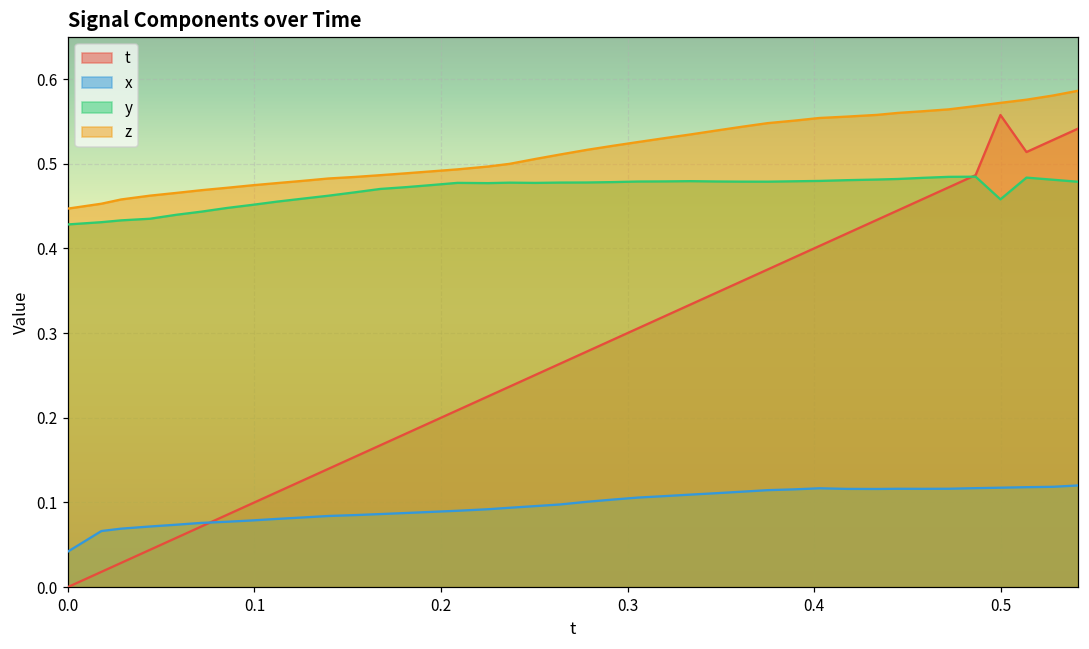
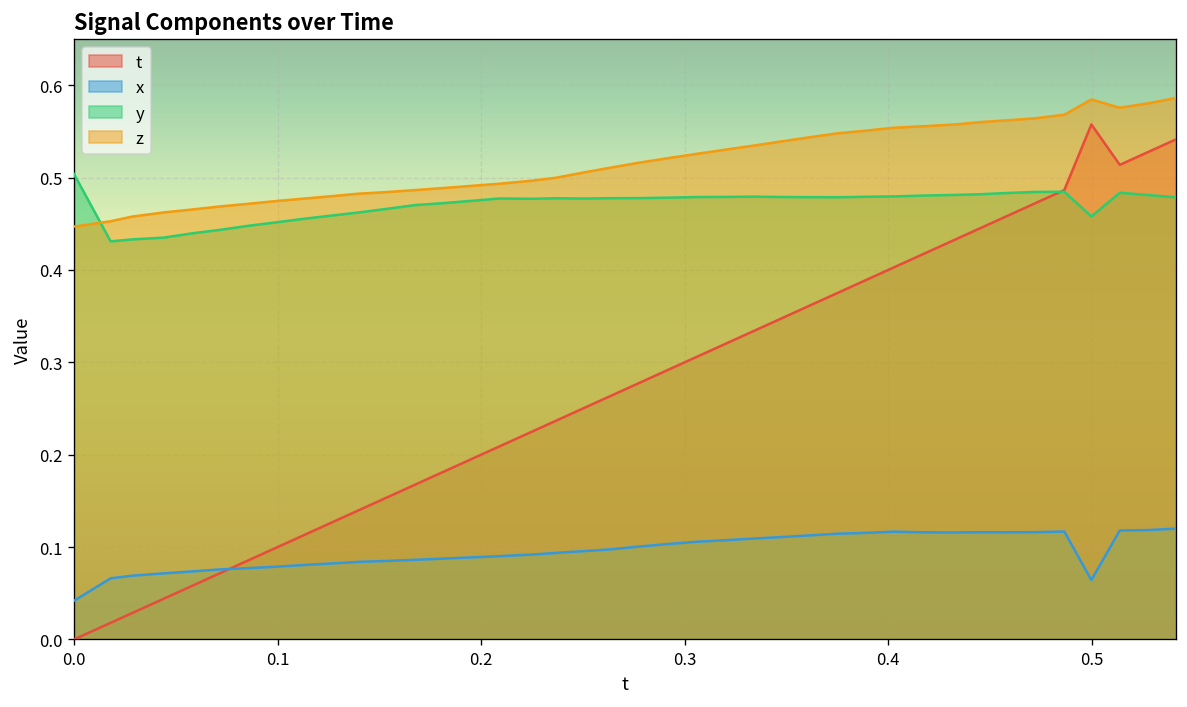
  {
    "t": {
      "0.0": 0.00,
      "0.5": 0.56
    },
    "x": {
      "0.0": 0.04,
-     "0.5": 0.12
+     "0.5": 0.06
    },
    "y": {
-     "0.0": 0.43,
+     "0.0": 0.50,
      "0.5": 0.46
    },
    "z": {
      "0.0": 0.45,
-     "0.5": 0.57
+     "0.5": 0.58
    }
  }
